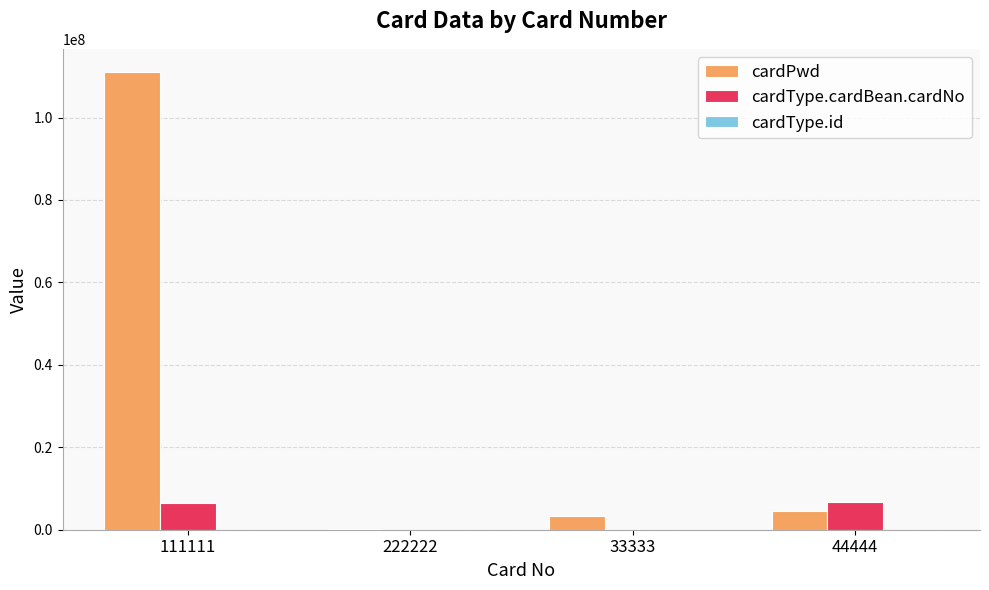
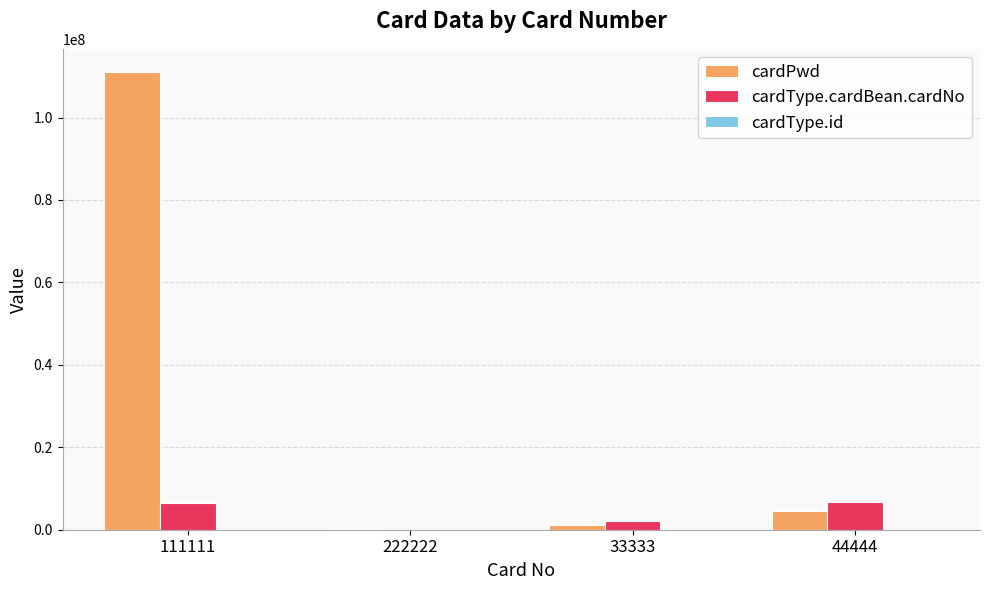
  {
    "cardPwd": {
      "111111": 111000000,
-     "33333": 3000000,
+     "33333": 1000000,
      "44444": 4000000
    },
    "cardType.cardBean.cardNo": {
      "111111": 6000000,
-     "33333": 0,
+     "33333": 2000000,
      "44444": 7000000
    }
  }
